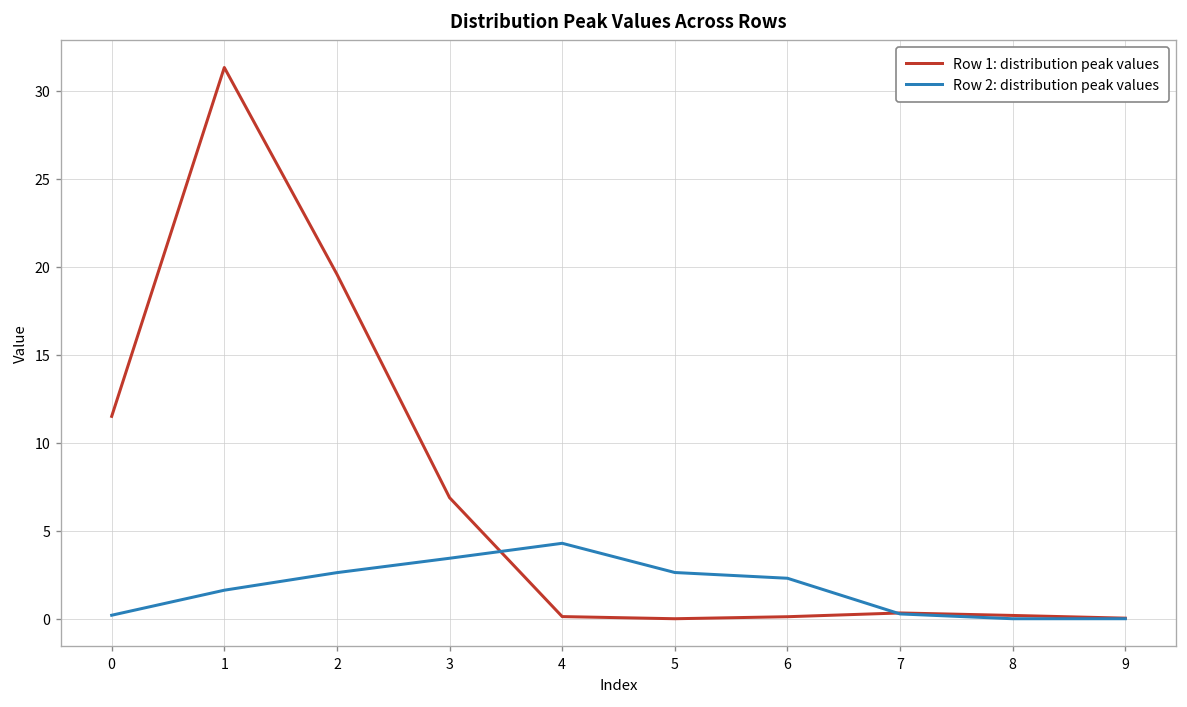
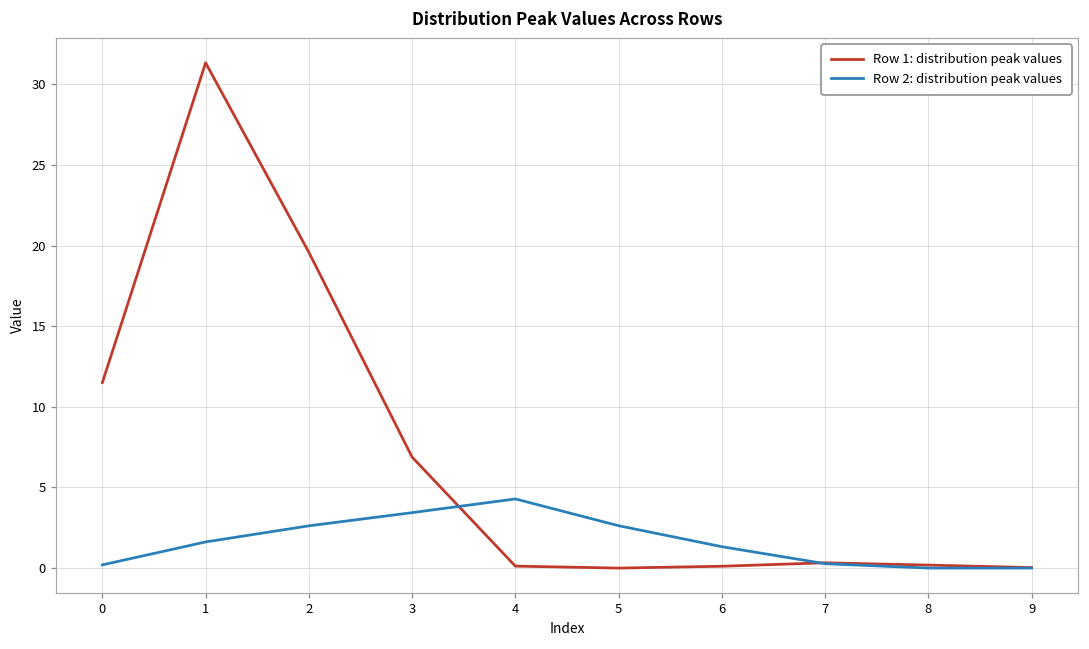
  {
    "Row 1: distribution peak values": {
      "0": 11.5,
      "1": 31.3,
      "2": 19.6,
      "3": 6.9,
      "4": 0.1,
      "5": 0.0,
      "6": 0.1,
      "8": 0.2
    },
    "Row 2: distribution peak values": {
      "0": 0.2,
      "1": 1.6,
      "2": 2.6,
      "3": 3.4,
      "4": 4.3,
      "5": 2.6,
-     "6": 2.3,
+     "6": 1.3,
      "8": 0.0
    }
  }
